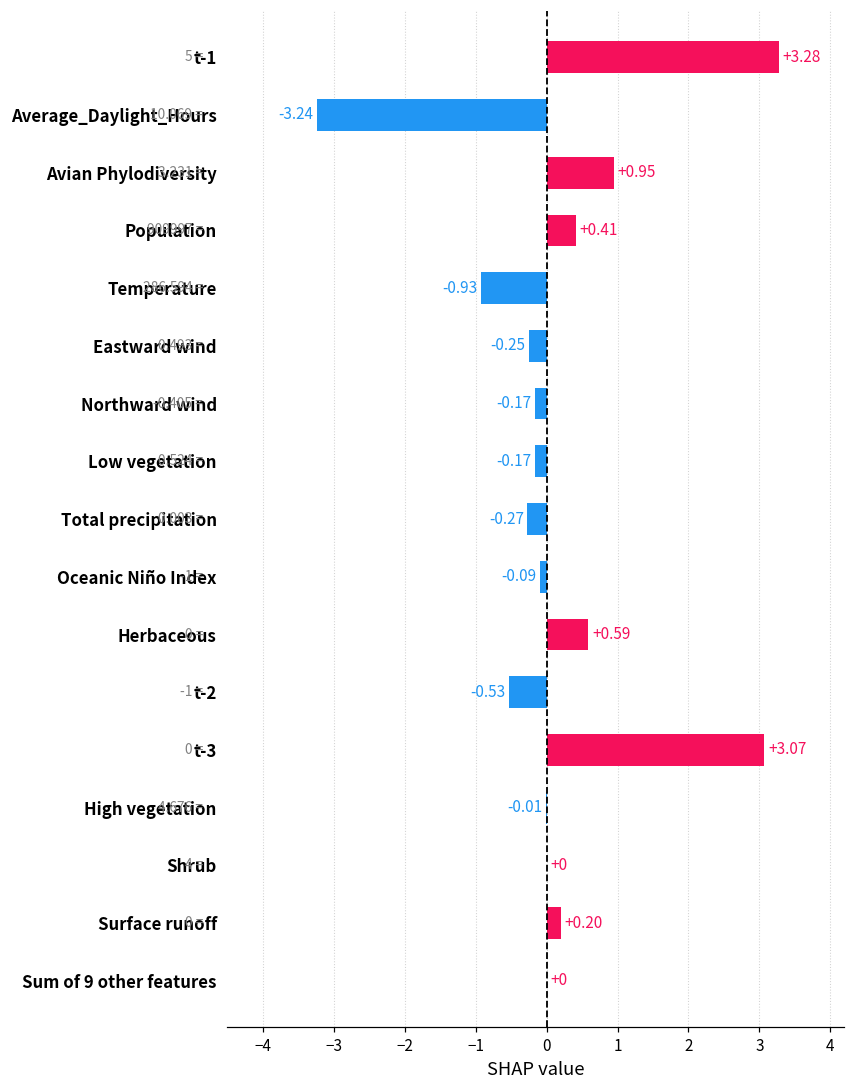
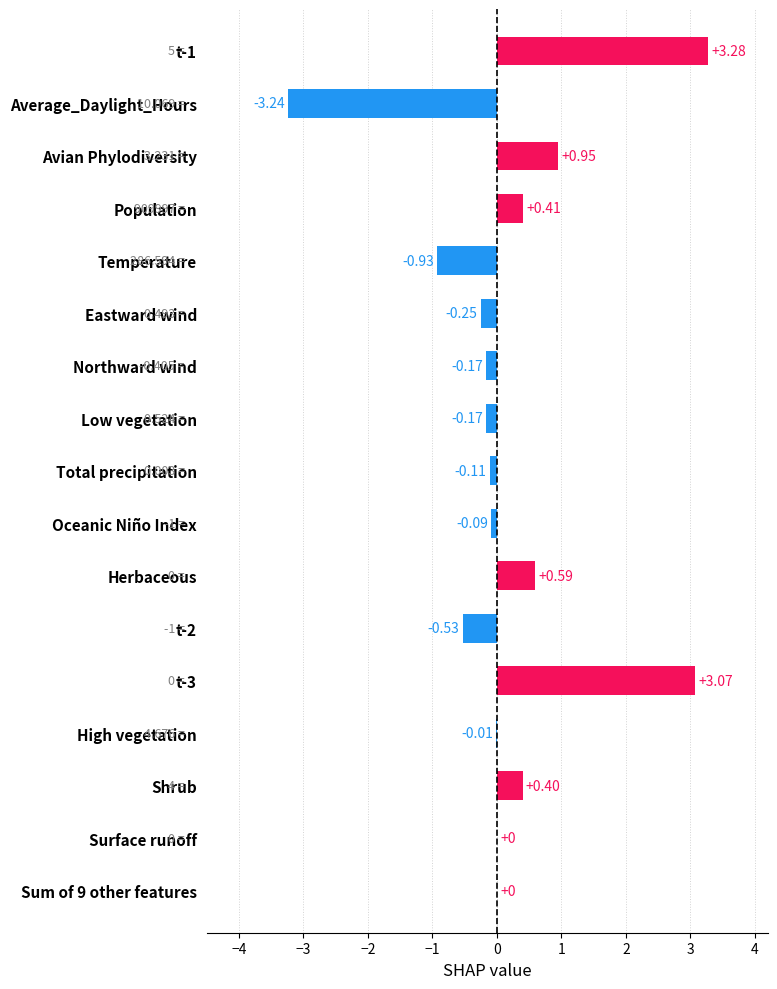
  {
    "t-1": "+3.28",
    "Average_Daylight_Hours": "-3.24",
    "Avian Phylodiversity": "+0.95",
    "Population": "+0.41",
    "Temperature": "-0.93",
    "Eastward wind": "-0.25",
    "Northward wind": "-0.17",
    "Low vegetation": "-0.17",
-   "Total precipitation": "-0.27",
+   "Total precipitation": "-0.11",
    "Oceanic Niño Index": "-0.09",
    "Herbaceous": "+0.59",
    "t-2": "-0.53",
    "t-3": "+3.07",
    "High vegetation": "-0.01",
-   "Shrub": "+0",
-   "Surface runoff": "+0.20",
+   "Shrub": "+0.40",
+   "Surface runoff": "+0",
    "Sum of 9 other features": "+0"
  }
